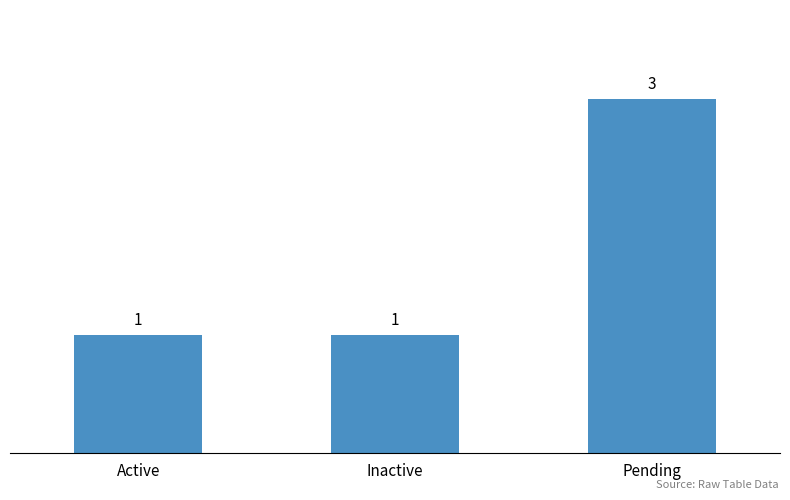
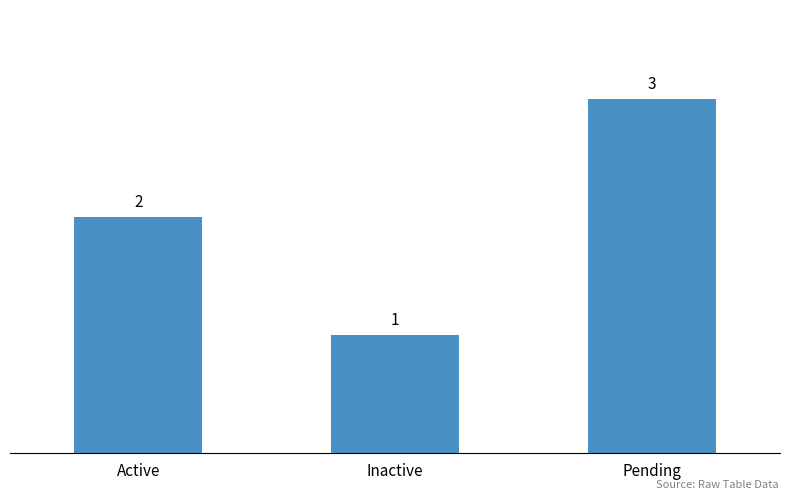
  {
-   "Active": 1,
+   "Active": 2,
    "Inactive": 1,
    "Pending": 3
  }
